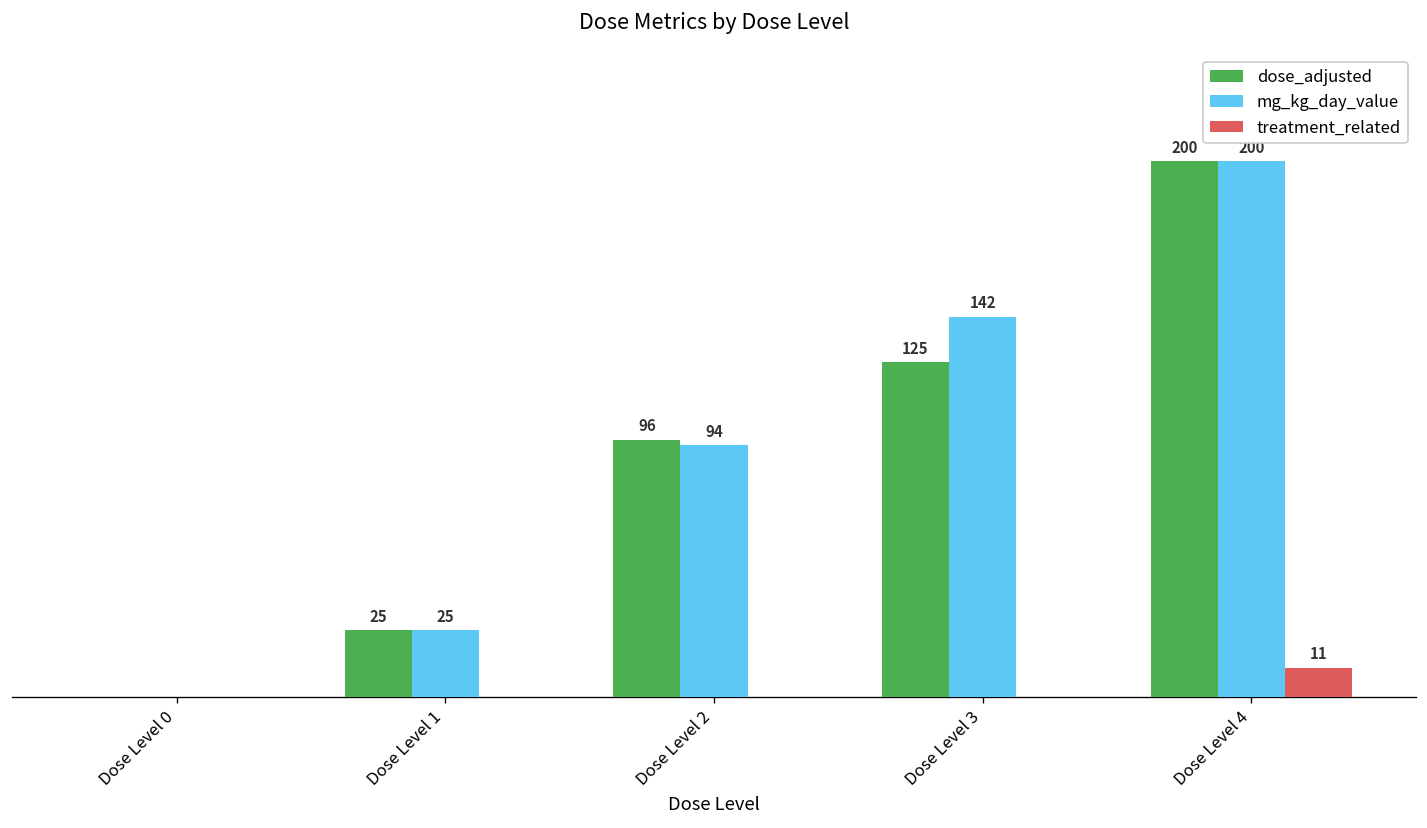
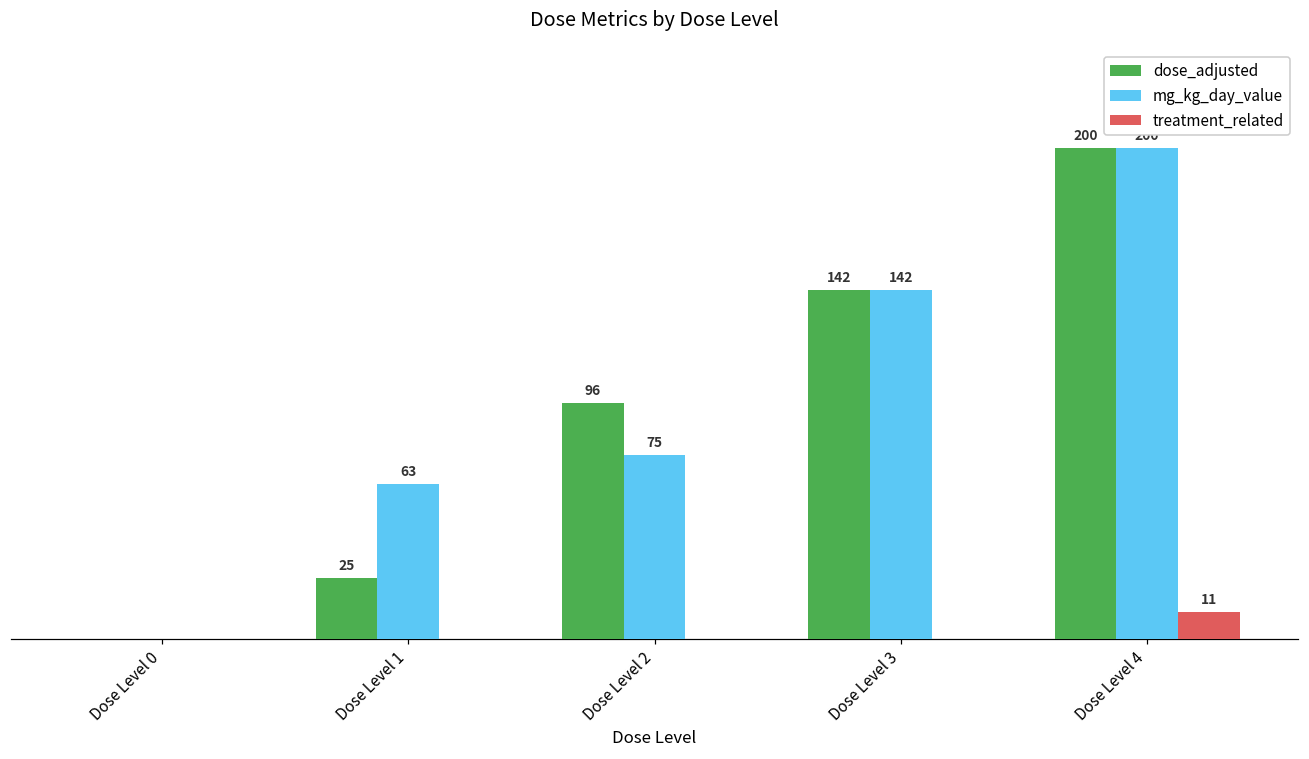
  {
    "dose_adjusted": {
      "Dose Level 1": 25,
      "Dose Level 2": 96,
-     "Dose Level 3": 125,
+     "Dose Level 3": 142,
      "Dose Level 4": 200
    },
    "mg_kg_day_value": {
-     "Dose Level 1": 25,
-     "Dose Level 2": 94,
+     "Dose Level 1": 63,
+     "Dose Level 2": 75,
      "Dose Level 3": 142
    },
    "treatment_related": {
      "Dose Level 4": 11
    }
  }
